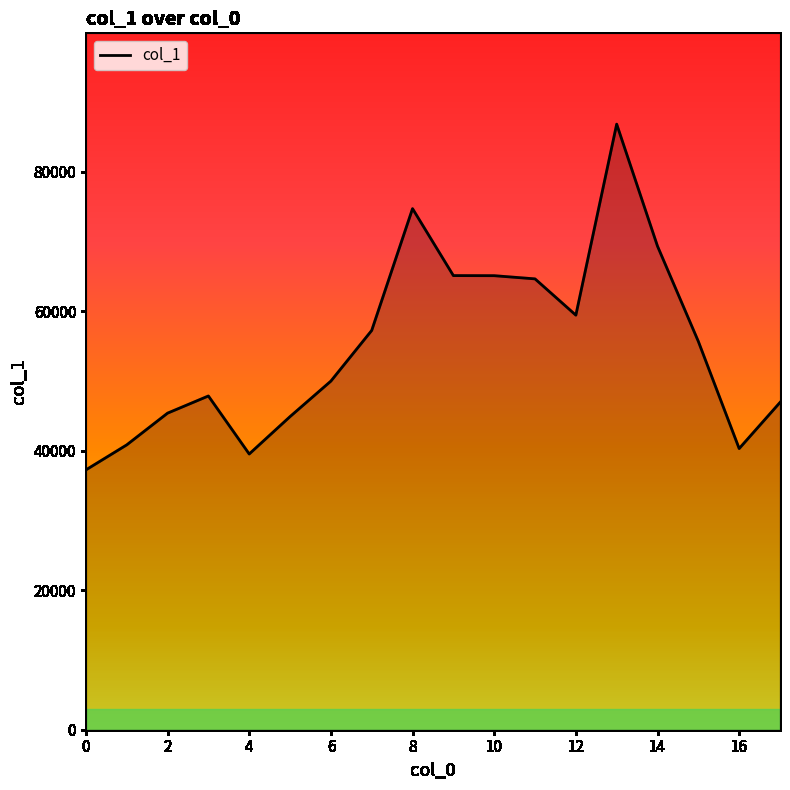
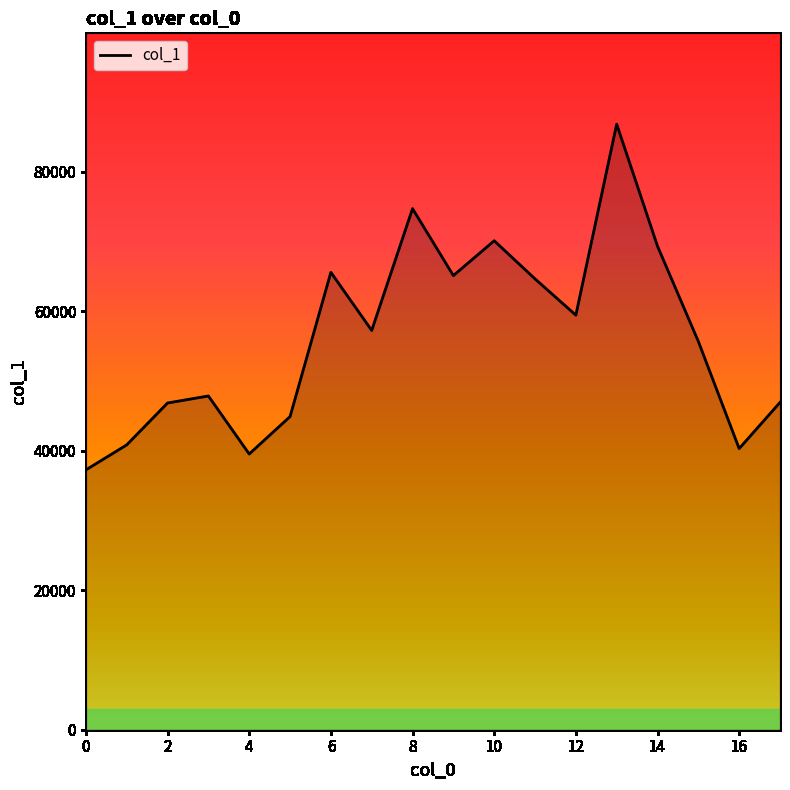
  {
    "0": 37000,
-   "2": 45000,
+   "2": 47000,
    "4": 40000,
-   "6": 50000,
+   "6": 66000,
    "8": 75000,
-   "10": 65000,
+   "10": 70000,
    "12": 59000,
    "14": 69000,
    "16": 40000
  }
